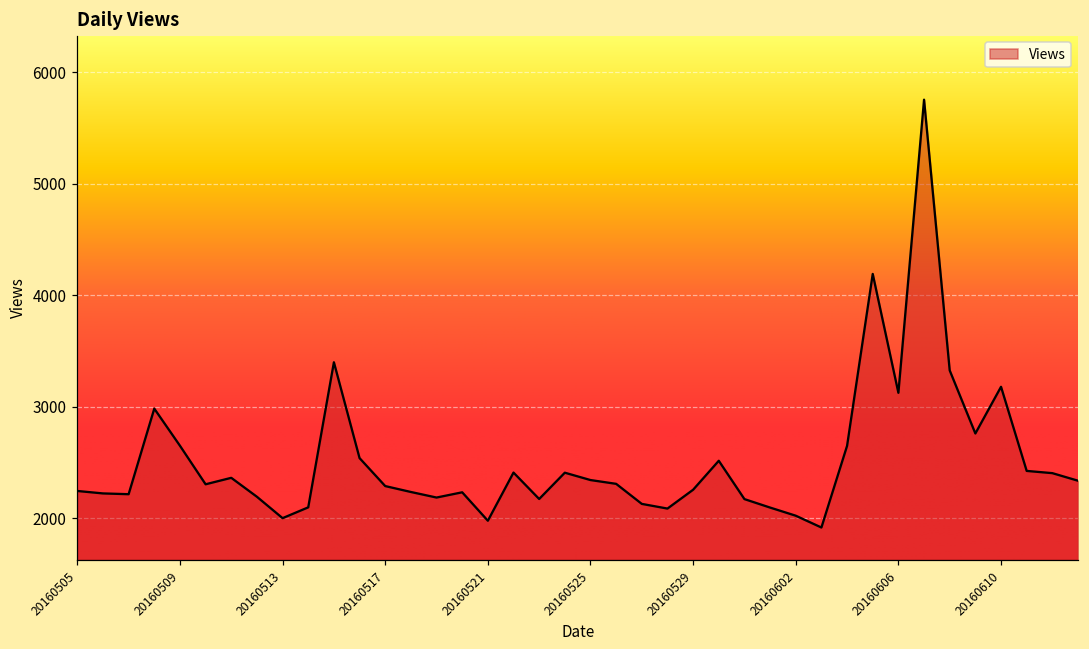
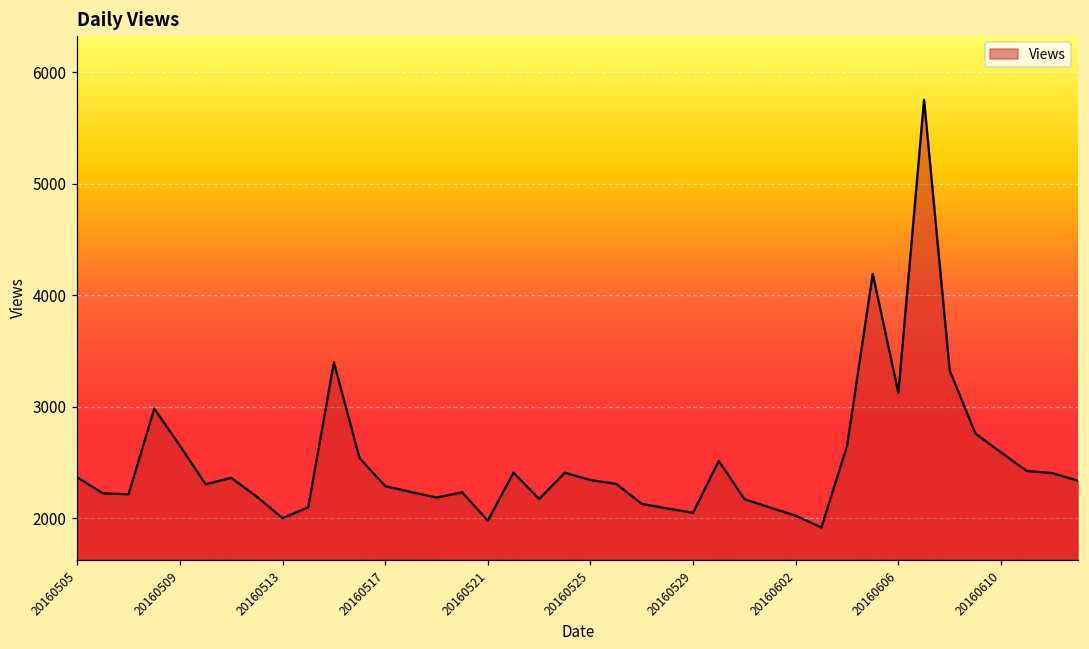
  {
-   "20160505": 2240,
+   "20160505": 2370,
    "20160509": 2650,
    "20160513": 2000,
    "20160517": 2290,
    "20160521": 1980,
    "20160525": 2340,
-   "20160529": 2250,
+   "20160529": 2050,
    "20160602": 2020,
    "20160606": 3120,
-   "20160610": 3180
+   "20160610": 2590
  }
